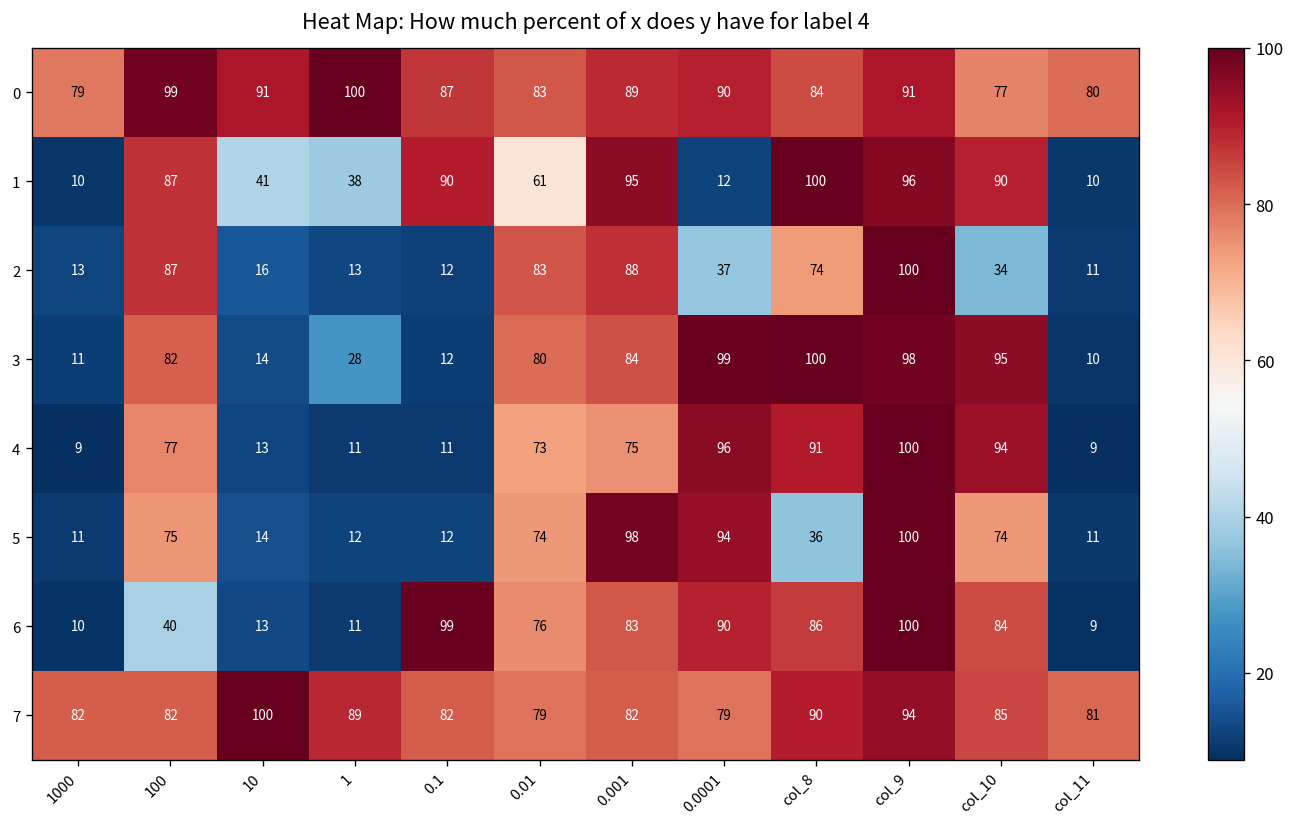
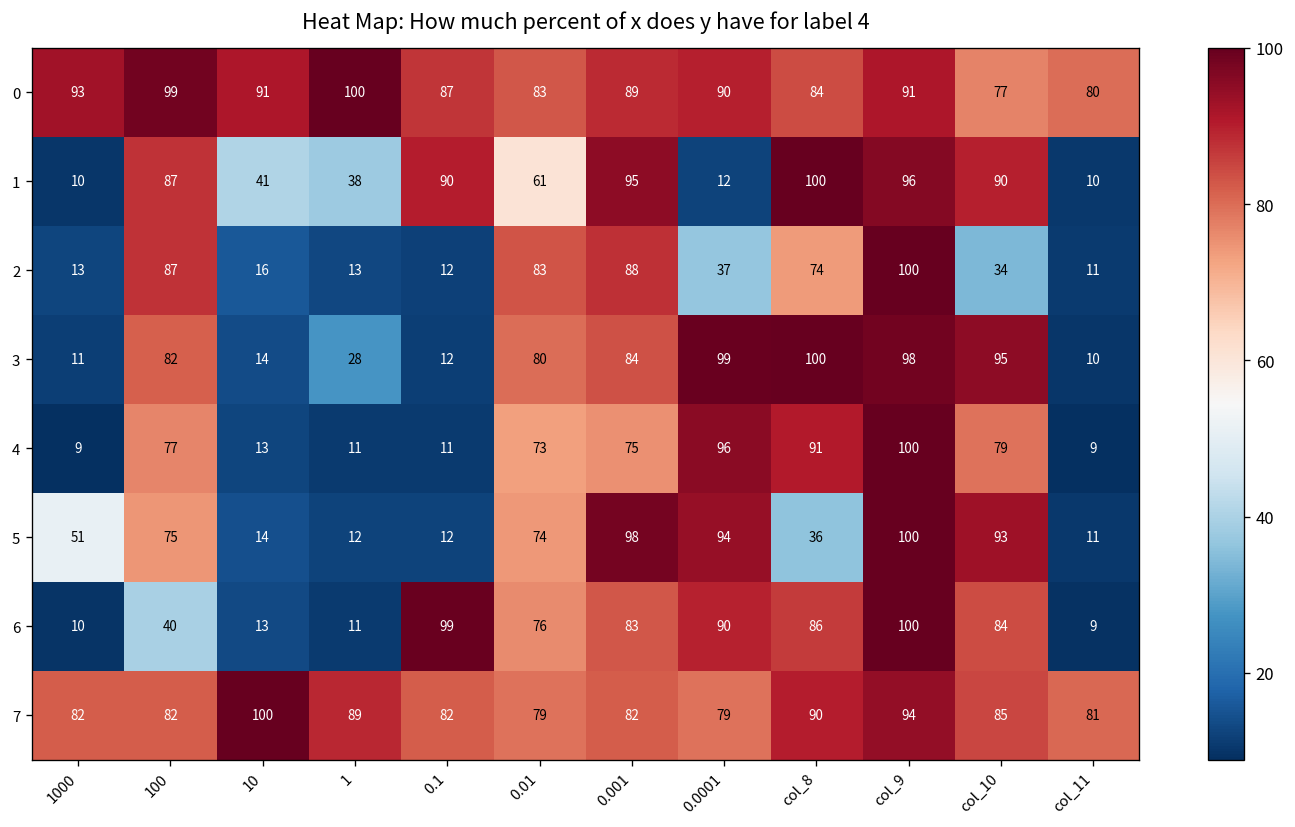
  {
    "0": {
-     "1000": 79,
+     "1000": 93,
      "100": 99,
      "10": 91,
      "1": 100,
      "0.1": 87,
      "0.01": 83,
      "0.001": 89,
      "0.0001": 90,
      "col_8": 84,
      "col_9": 91,
      "col_10": 77,
      "col_11": 80
    },
    "1": {
      "1000": 10,
      "100": 87,
      "10": 41,
      "1": 38,
      "0.1": 90,
      "0.01": 61,
      "0.001": 95,
      "0.0001": 12,
      "col_8": 100,
      "col_9": 96,
      "col_10": 90,
      "col_11": 10
    },
    "2": {
      "1000": 13,
      "100": 87,
      "10": 16,
      "1": 13,
      "0.1": 12,
      "0.01": 83,
      "0.001": 88,
      "0.0001": 37,
      "col_8": 74,
      "col_9": 100,
      "col_10": 34,
      "col_11": 11
    },
    "3": {
      "1000": 11,
      "100": 82,
      "10": 14,
      "1": 28,
      "0.1": 12,
      "0.01": 80,
      "0.001": 84,
      "0.0001": 99,
      "col_8": 100,
      "col_9": 98,
      "col_10": 95,
      "col_11": 10
    },
    "4": {
      "1000": 9,
      "100": 77,
      "10": 13,
      "1": 11,
      "0.1": 11,
      "0.01": 73,
      "0.001": 75,
      "0.0001": 96,
      "col_8": 91,
      "col_9": 100,
-     "col_10": 94,
+     "col_10": 79,
      "col_11": 9
    },
    "5": {
-     "1000": 11,
+     "1000": 51,
      "100": 75,
      "10": 14,
      "1": 12,
      "0.1": 12,
      "0.01": 74,
      "0.001": 98,
      "0.0001": 94,
      "col_8": 36,
      "col_9": 100,
-     "col_10": 74,
+     "col_10": 93,
      "col_11": 11
    },
    "6": {
      "1000": 10,
      "100": 40,
      "10": 13,
      "1": 11,
      "0.1": 99,
      "0.01": 76,
      "0.001": 83,
      "0.0001": 90,
      "col_8": 86,
      "col_9": 100,
      "col_10": 84,
      "col_11": 9
    },
    "7": {
      "1000": 82,
      "100": 82,
      "10": 100,
      "1": 89,
      "0.1": 82,
      "0.01": 79,
      "0.001": 82,
      "0.0001": 79,
      "col_8": 90,
      "col_9": 94,
      "col_10": 85,
      "col_11": 81
    }
  }
